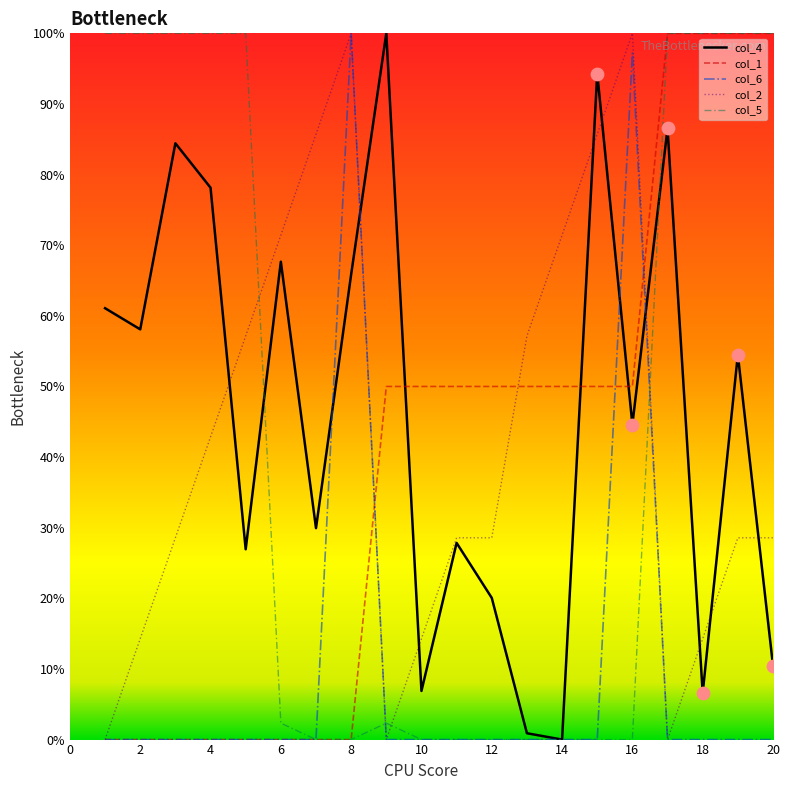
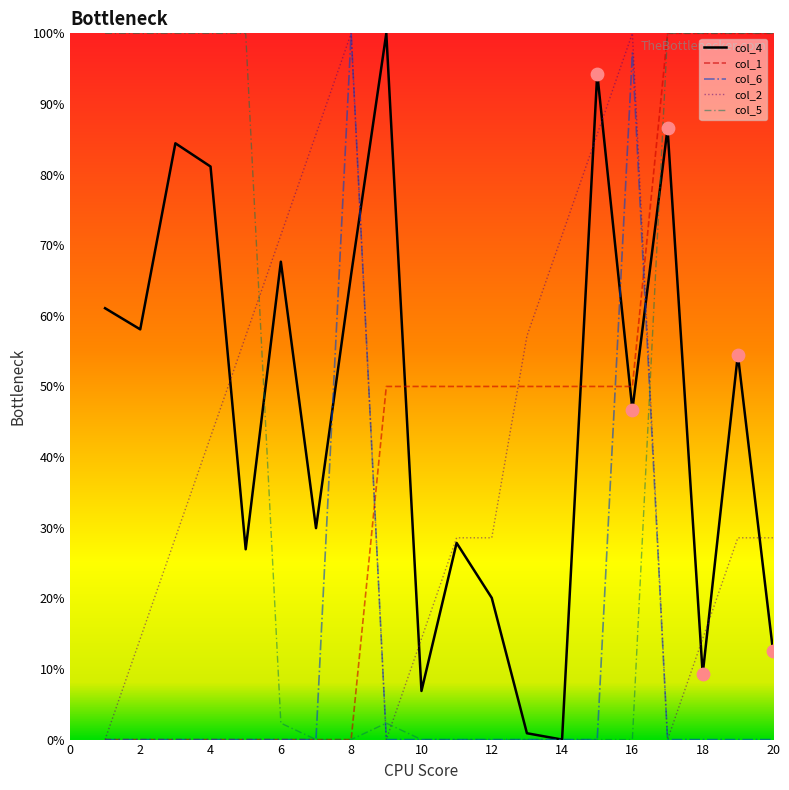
  {
    "col_4": {
      "2": "58%",
-     "4": "78%",
+     "4": "81%",
      "6": "68%",
      "8": "66%",
      "10": "7%",
      "12": "20%",
-     "16": "45%",
-     "18": "7%",
-     "20": "10%"
+     "16": "47%",
+     "18": "9%",
+     "20": "13%"
    },
    "col_1": {
      "10": "50%",
      "12": "50%",
      "14": "50%",
      "16": "50%"
    },
    "col_6": {
      "16": "97%",
      "18": "0%",
      "20": "0%"
    },
    "col_2": {
      "2": "14%",
      "4": "43%",
      "6": "71%",
      "10": "14%",
      "12": "29%",
      "14": "71%",
      "16": "100%",
      "18": "14%",
      "20": "29%"
    },
    "col_5": {
      "2": "100%",
      "4": "100%",
      "6": "2%",
      "16": "0%"
    }
  }
